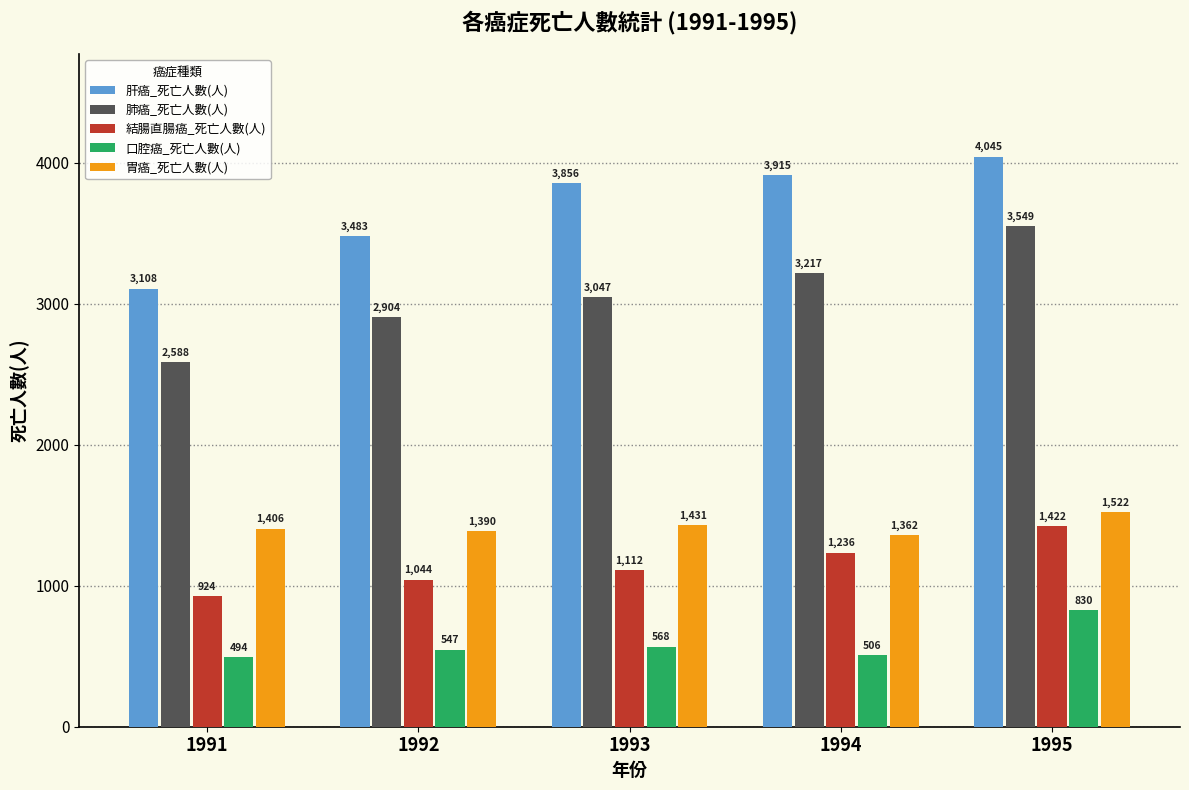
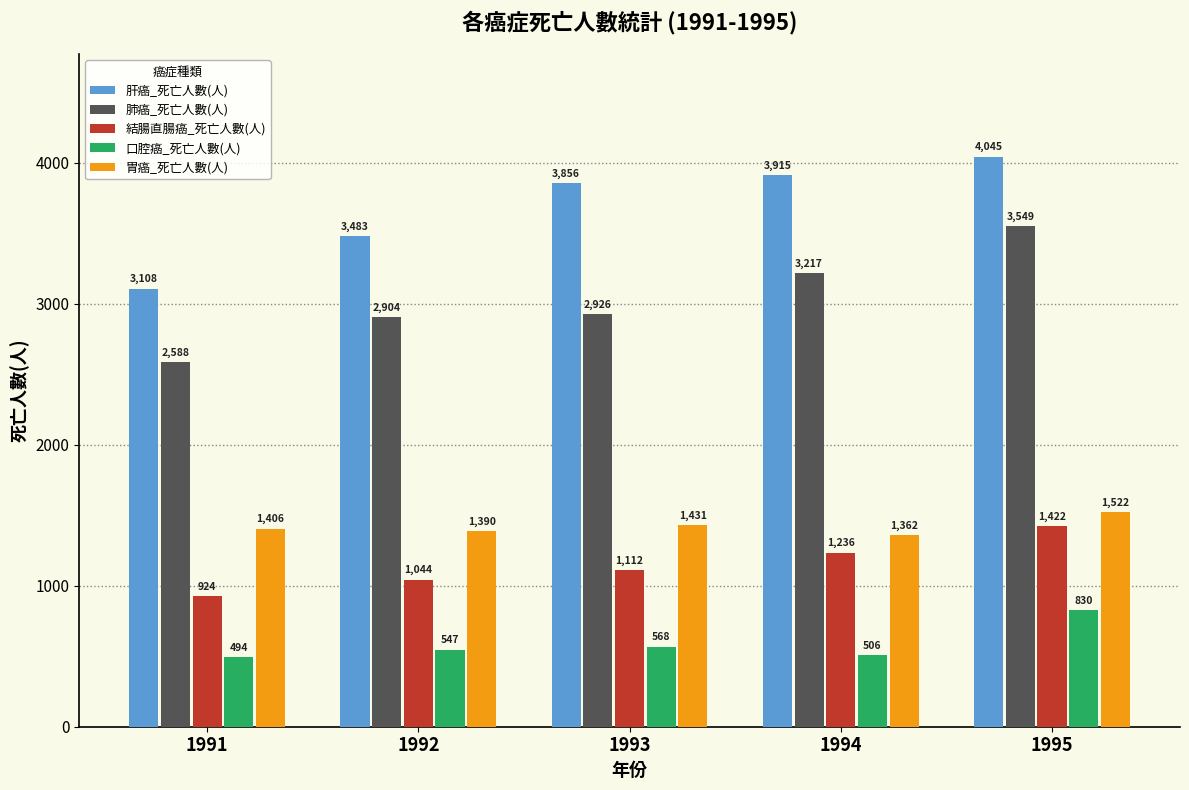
  {
    "肝癌_死亡人數(人)": {
      "1991": "3,108",
      "1992": "3,483",
      "1993": "3,856",
      "1994": "3,915",
      "1995": "4,045"
    },
    "肺癌_死亡人數(人)": {
      "1991": "2,588",
      "1992": "2,904",
-     "1993": "3,047",
+     "1993": "2,926",
      "1994": "3,217",
      "1995": "3,549"
    },
    "結腸直腸癌_死亡人數(人)": {
      "1991": "924",
      "1992": "1,044",
      "1993": "1,112",
      "1994": "1,236",
      "1995": "1,422"
    },
    "口腔癌_死亡人數(人)": {
      "1991": "494",
      "1992": "547",
      "1993": "568",
      "1994": "506",
      "1995": "830"
    },
    "胃癌_死亡人數(人)": {
      "1991": "1,406",
      "1992": "1,390",
      "1993": "1,431",
      "1994": "1,362",
      "1995": "1,522"
    }
  }
